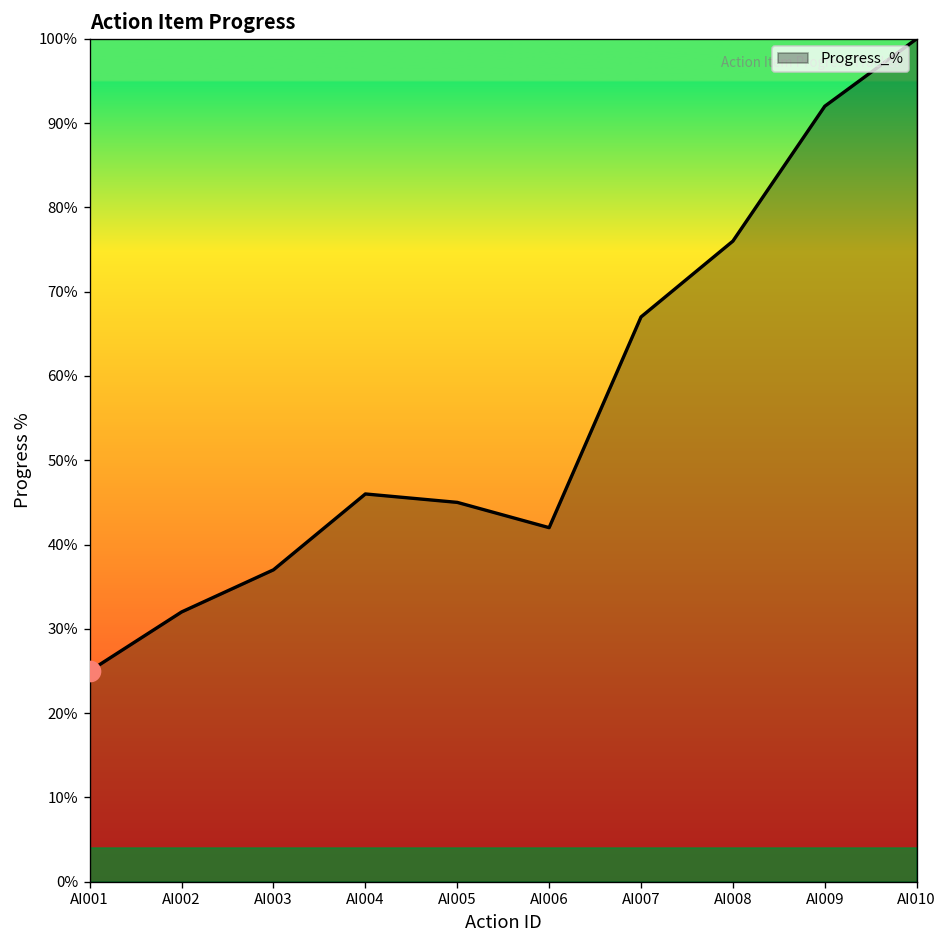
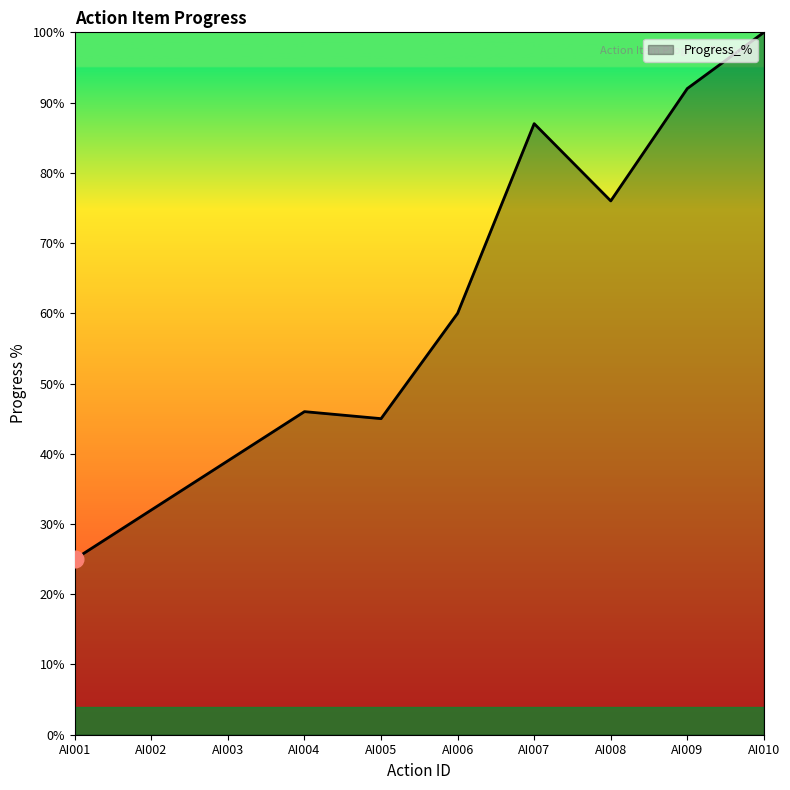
  {
    "Progress_%": {
      "AI002": "32%",
-     "AI003": "37%",
+     "AI003": "39%",
      "AI004": "46%",
      "AI005": "45%",
-     "AI006": "42%",
-     "AI007": "67%",
+     "AI006": "60%",
+     "AI007": "87%",
      "AI008": "76%",
      "AI009": "92%",
      "AI010": "100%"
    }
  }
